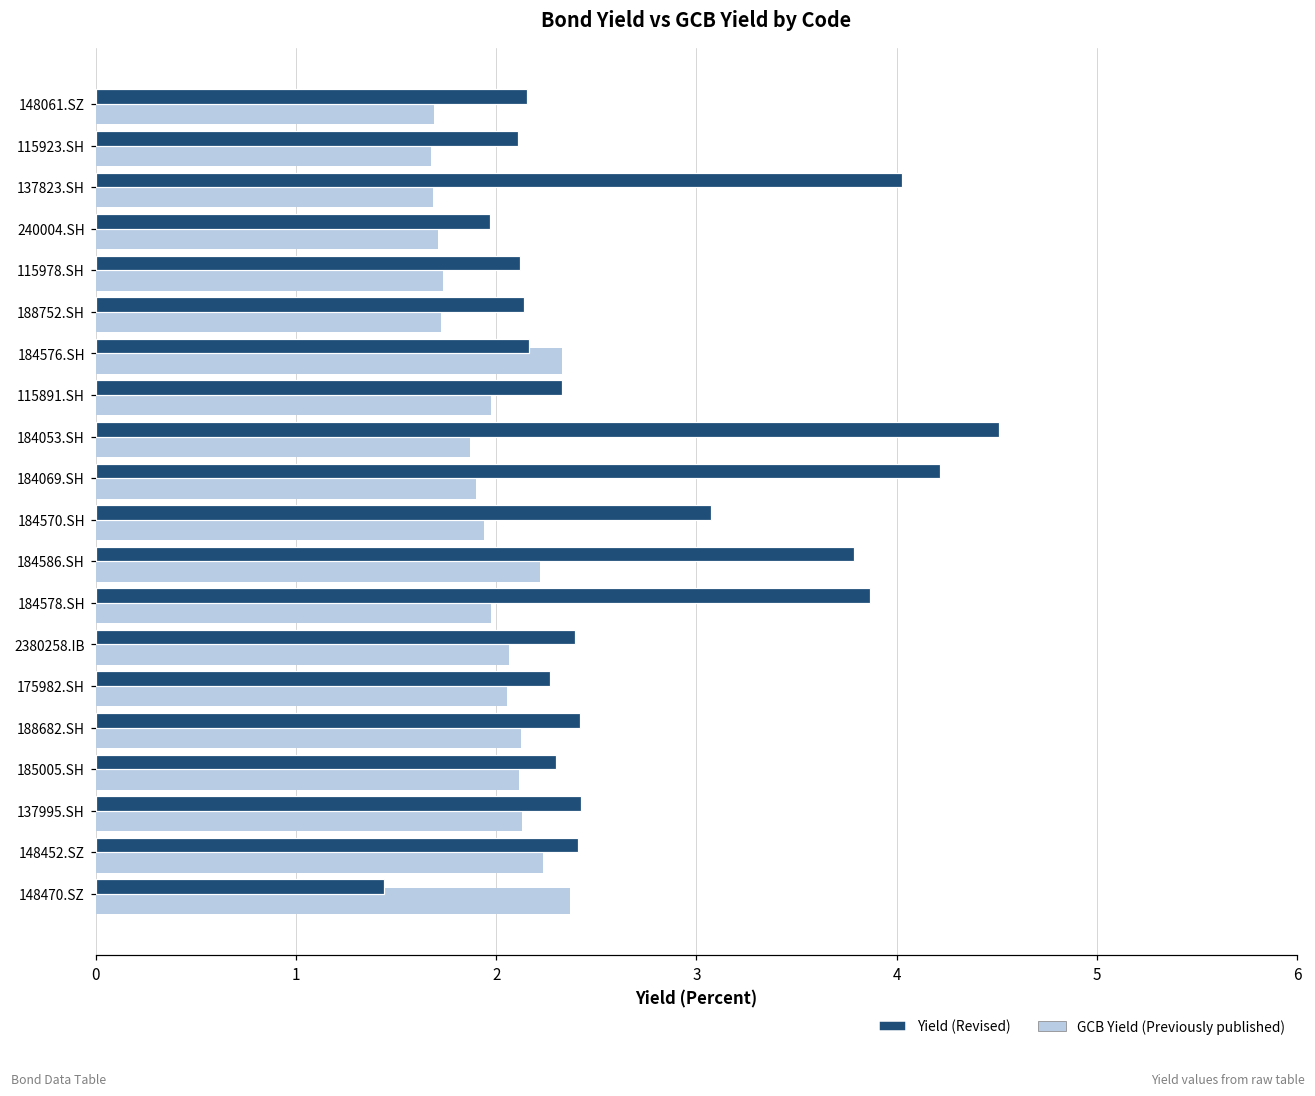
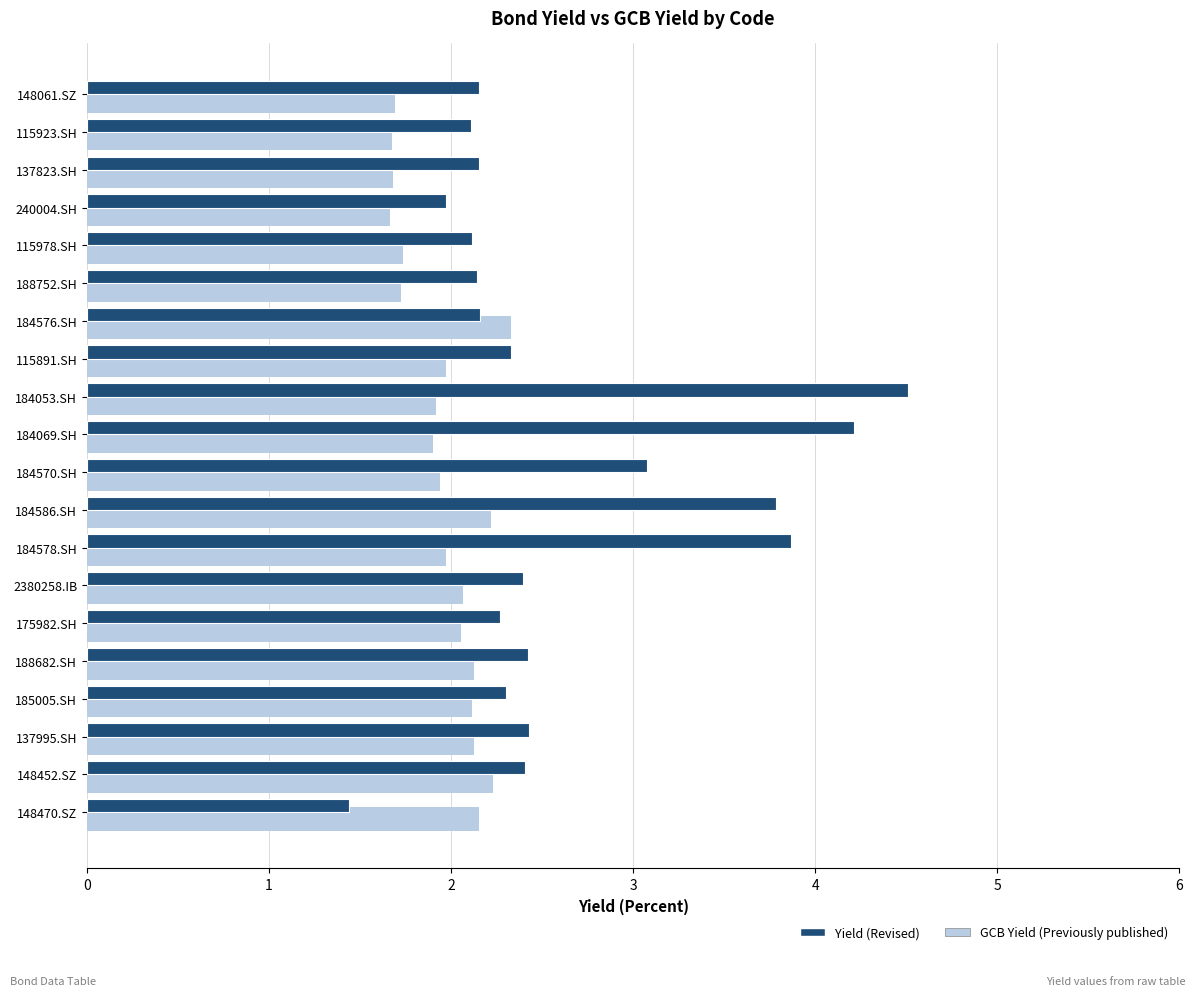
  {
    "GCB Yield (Previously published)": {
      "148061.SZ": 1.69,
      "115923.SH": 1.67,
      "137823.SH": 1.68,
-     "240004.SH": 1.71,
+     "240004.SH": 1.67,
      "115978.SH": 1.74,
      "188752.SH": 1.73,
      "184576.SH": 2.33,
      "115891.SH": 1.97,
-     "184053.SH": 1.87,
+     "184053.SH": 1.92,
      "184069.SH": 1.90,
      "184570.SH": 1.94,
      "184586.SH": 2.22,
      "184578.SH": 1.98,
      "2380258.IB": 2.07,
      "175982.SH": 2.06,
      "188682.SH": 2.13,
      "185005.SH": 2.11,
      "137995.SH": 2.13,
      "148452.SZ": 2.23,
-     "148470.SZ": 2.37
+     "148470.SZ": 2.15
    },
    "Yield (Revised)": {
      "148061.SZ": 2.16,
      "115923.SH": 2.11,
-     "137823.SH": 4.03,
+     "137823.SH": 2.15,
      "240004.SH": 1.97,
      "115978.SH": 2.12,
      "188752.SH": 2.14,
      "184576.SH": 2.16,
      "115891.SH": 2.33,
      "184053.SH": 4.51,
      "184069.SH": 4.21,
      "184570.SH": 3.07,
      "184586.SH": 3.79,
      "184578.SH": 3.87,
      "2380258.IB": 2.39,
      "175982.SH": 2.27,
      "188682.SH": 2.42,
      "185005.SH": 2.30,
      "137995.SH": 2.43,
      "148452.SZ": 2.41,
      "148470.SZ": 1.44
    }
  }
